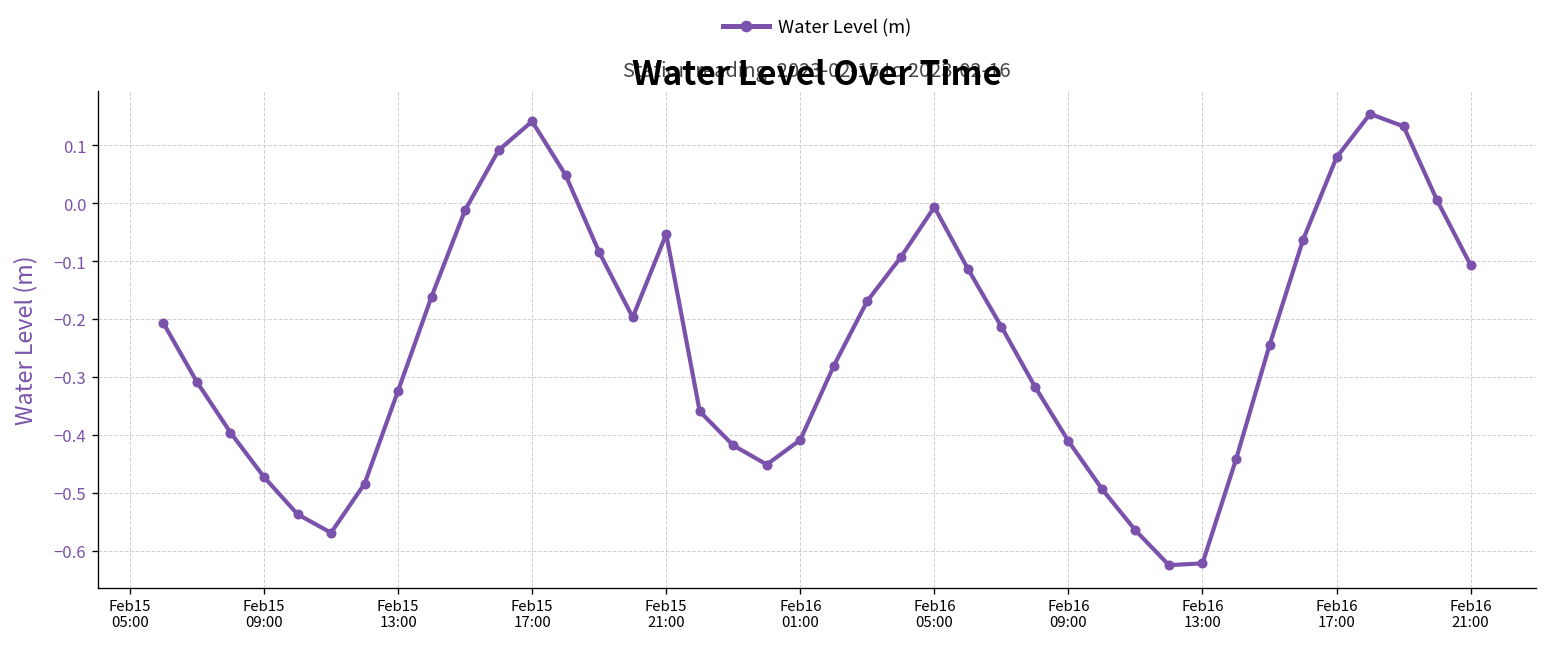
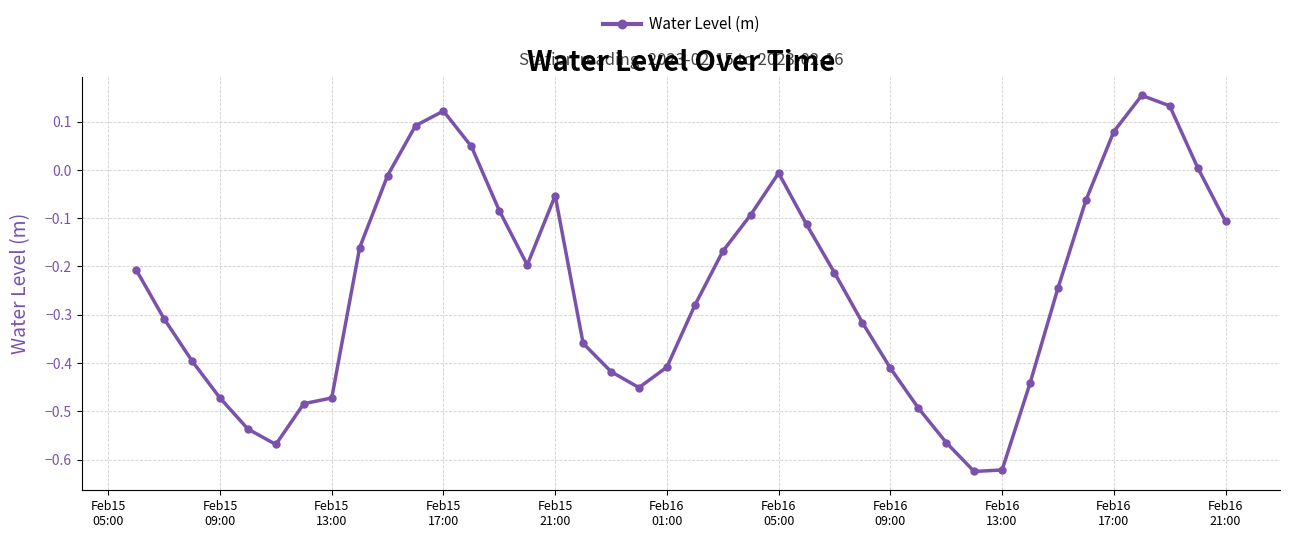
  {
    "Feb15 09:00": -0.47,
-   "Feb15 13:00": -0.32,
-   "Feb15 17:00": 0.14,
+   "Feb15 13:00": -0.47,
+   "Feb15 17:00": 0.12,
    "Feb15 21:00": -0.05,
    "Feb16 01:00": -0.41,
    "Feb16 05:00": -0.01,
    "Feb16 09:00": -0.41,
    "Feb16 13:00": -0.62,
    "Feb16 17:00": 0.08,
    "Feb16 21:00": -0.11
  }
